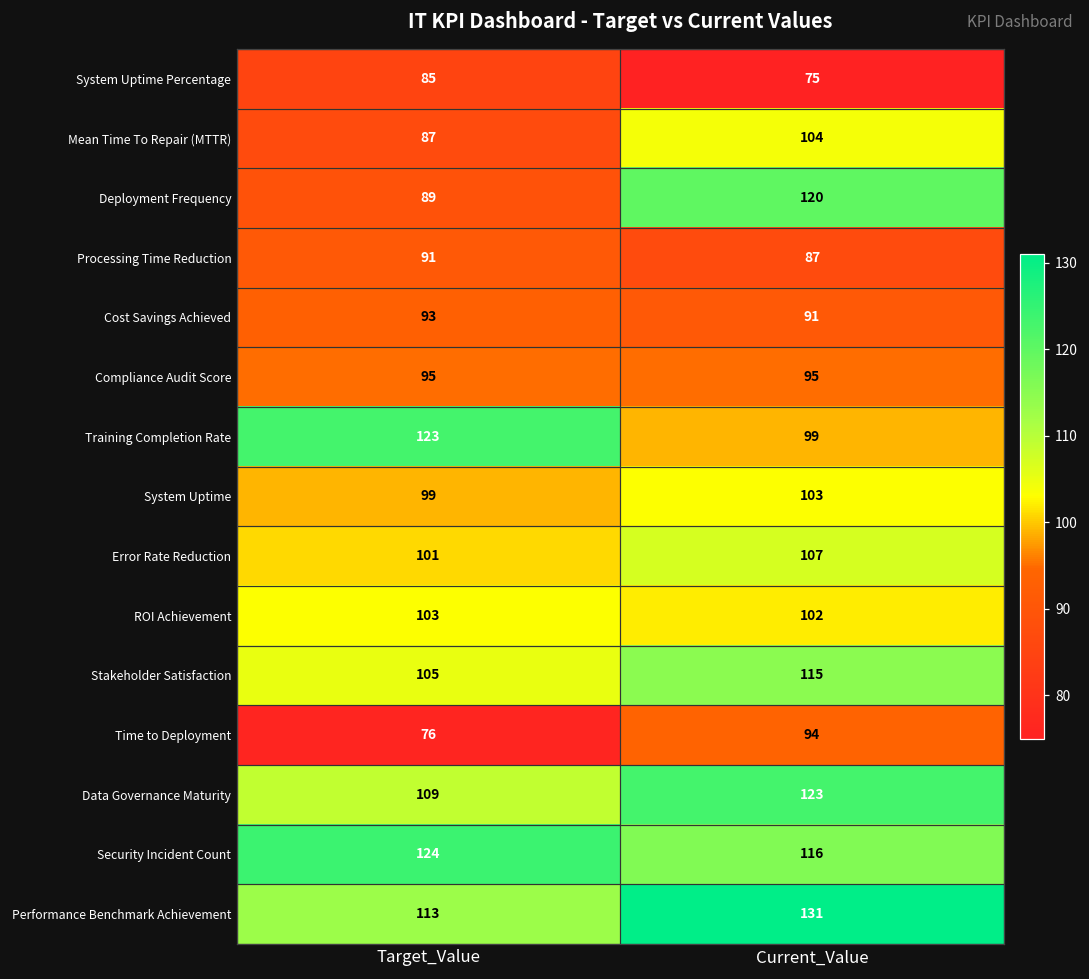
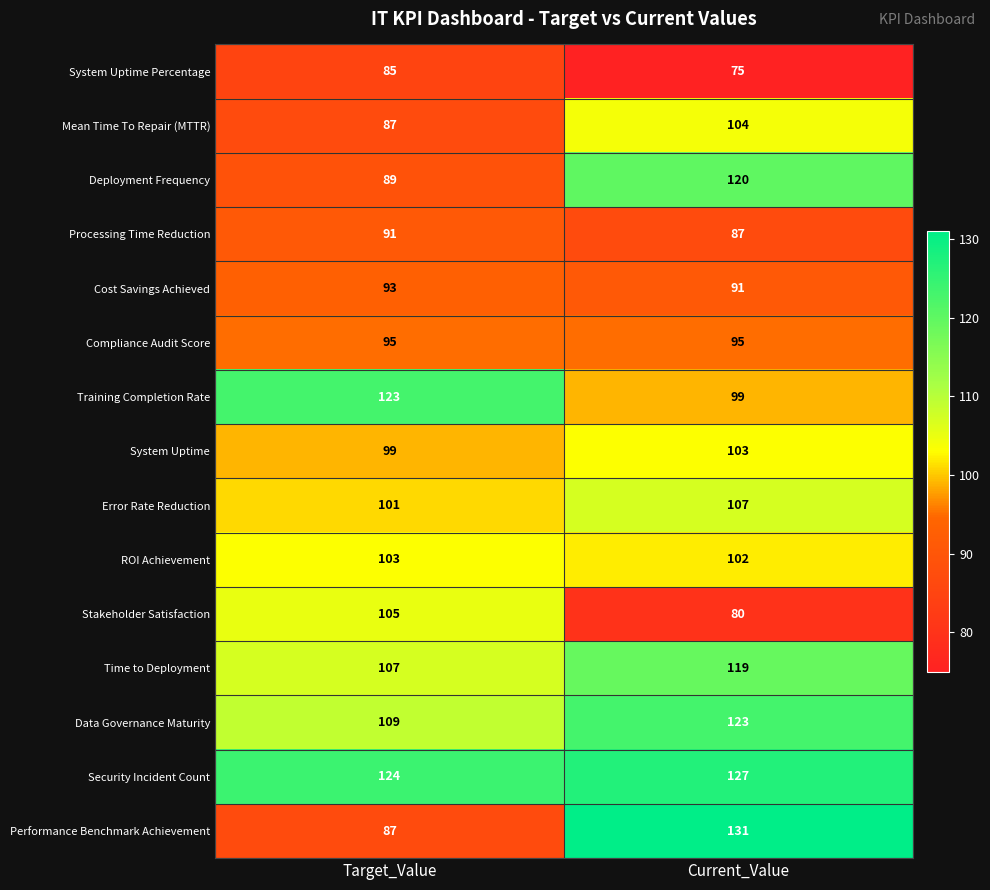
  {
    "System Uptime Percentage": {
      "Target_Value": 85,
      "Current_Value": 75
    },
    "Mean Time To Repair (MTTR)": {
      "Target_Value": 87,
      "Current_Value": 104
    },
    "Deployment Frequency": {
      "Target_Value": 89,
      "Current_Value": 120
    },
    "Processing Time Reduction": {
      "Target_Value": 91,
      "Current_Value": 87
    },
    "Cost Savings Achieved": {
      "Target_Value": 93,
      "Current_Value": 91
    },
    "Compliance Audit Score": {
      "Target_Value": 95,
      "Current_Value": 95
    },
    "Training Completion Rate": {
      "Target_Value": 123,
      "Current_Value": 99
    },
    "System Uptime": {
      "Target_Value": 99,
      "Current_Value": 103
    },
    "Error Rate Reduction": {
      "Target_Value": 101,
      "Current_Value": 107
    },
    "ROI Achievement": {
      "Target_Value": 103,
      "Current_Value": 102
    },
    "Stakeholder Satisfaction": {
      "Target_Value": 105,
-     "Current_Value": 115
+     "Current_Value": 80
    },
    "Time to Deployment": {
-     "Target_Value": 76,
-     "Current_Value": 94
+     "Target_Value": 107,
+     "Current_Value": 119
    },
    "Data Governance Maturity": {
      "Target_Value": 109,
      "Current_Value": 123
    },
    "Security Incident Count": {
      "Target_Value": 124,
-     "Current_Value": 116
+     "Current_Value": 127
    },
    "Performance Benchmark Achievement": {
-     "Target_Value": 113,
+     "Target_Value": 87,
      "Current_Value": 131
    }
  }
